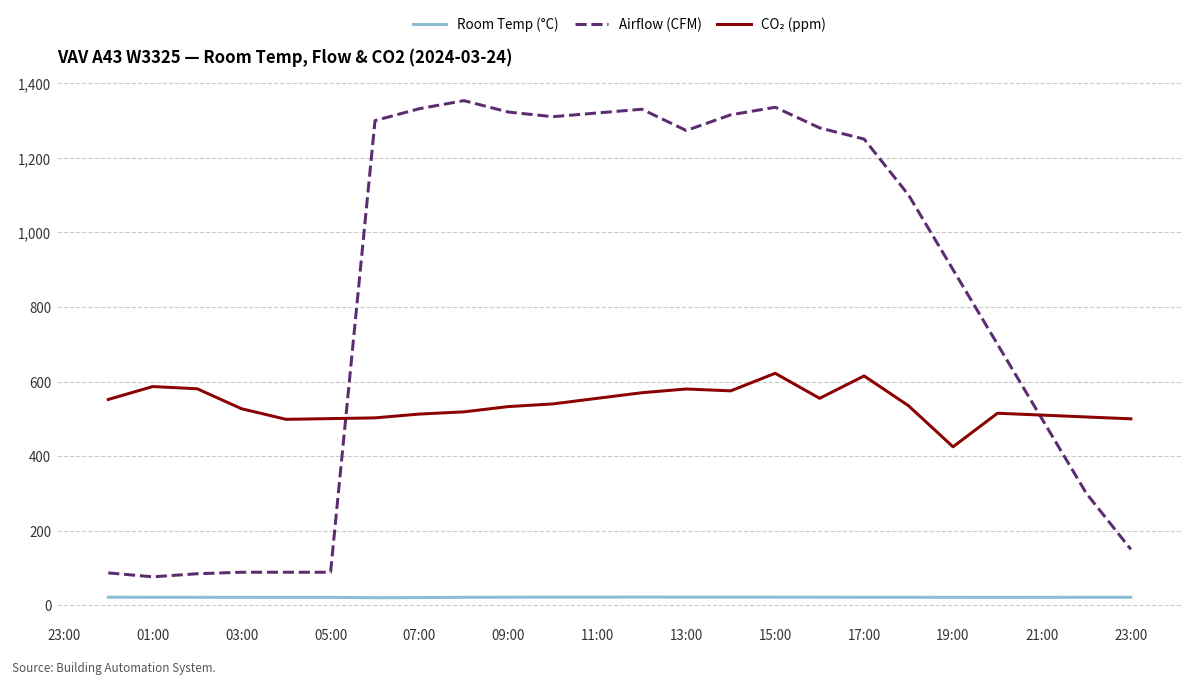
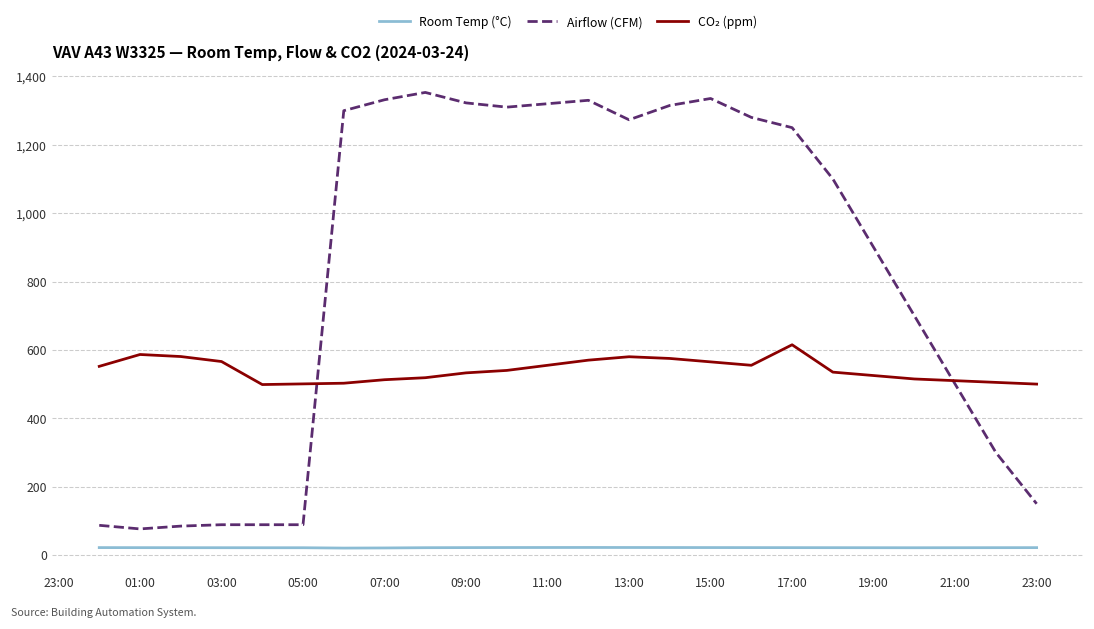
  {
    "Room Temp (°C)": {
      "01:00": "20",
      "03:00": "20",
      "05:00": "20",
      "07:00": "20",
      "09:00": "20",
      "11:00": "20",
      "13:00": "20",
      "15:00": "20",
      "17:00": "20",
      "19:00": "20",
      "21:00": "20",
      "23:00": "20"
    },
    "Airflow (CFM)": {
      "01:00": "80",
      "03:00": "90",
      "05:00": "90",
      "07:00": "1,330",
      "09:00": "1,320",
      "11:00": "1,320",
      "13:00": "1,270",
      "15:00": "1,340",
      "17:00": "1,250",
      "19:00": "900",
      "21:00": "500",
      "23:00": "150"
    },
    "CO₂ (ppm)": {
      "01:00": "590",
-     "03:00": "530",
+     "03:00": "570",
      "05:00": "500",
      "07:00": "510",
      "09:00": "530",
      "11:00": "560",
      "13:00": "580",
-     "15:00": "620",
+     "15:00": "570",
      "17:00": "620",
-     "19:00": "430",
+     "19:00": "530",
      "21:00": "510",
      "23:00": "500"
    }
  }
